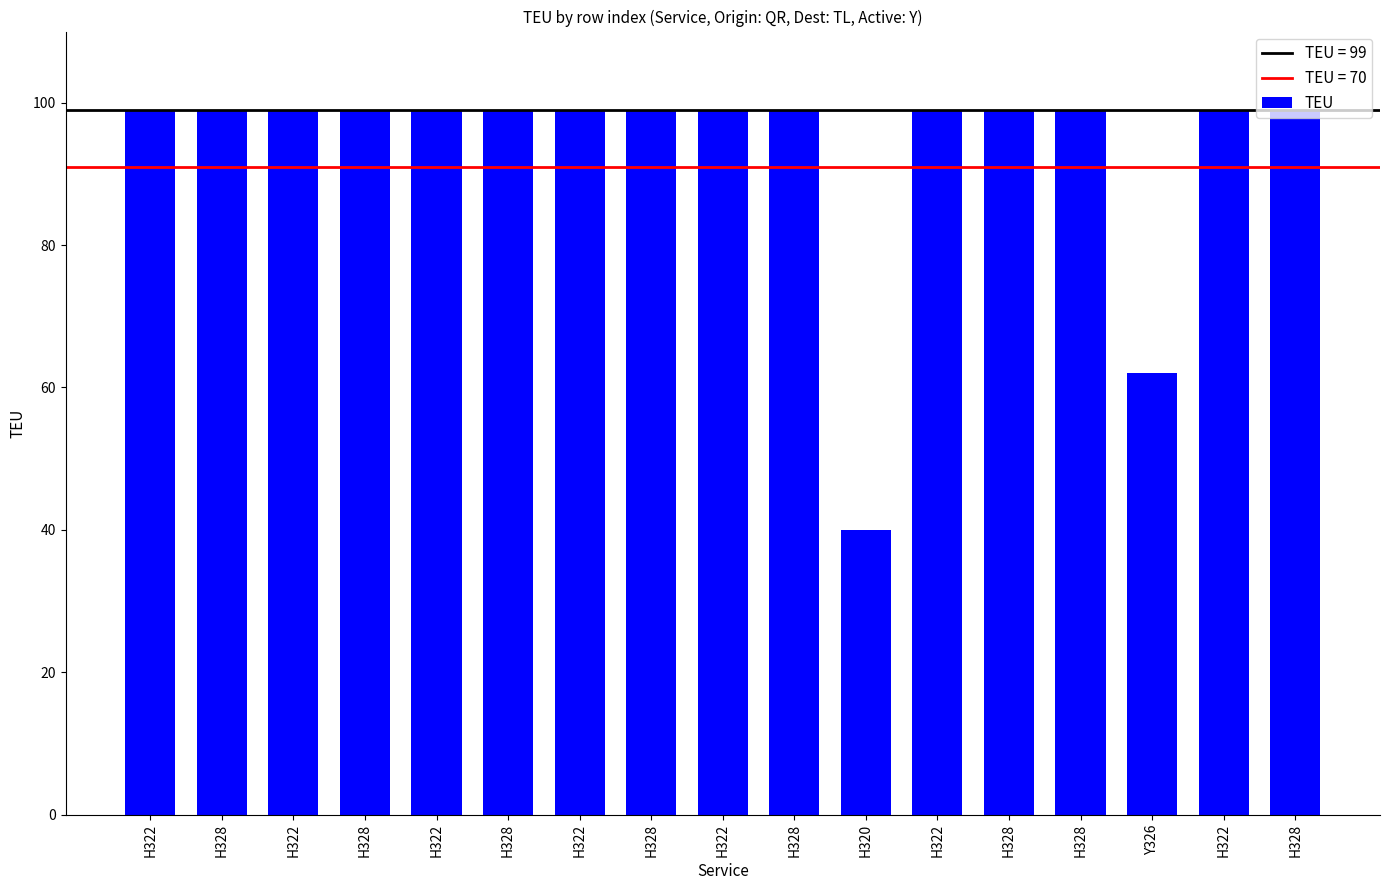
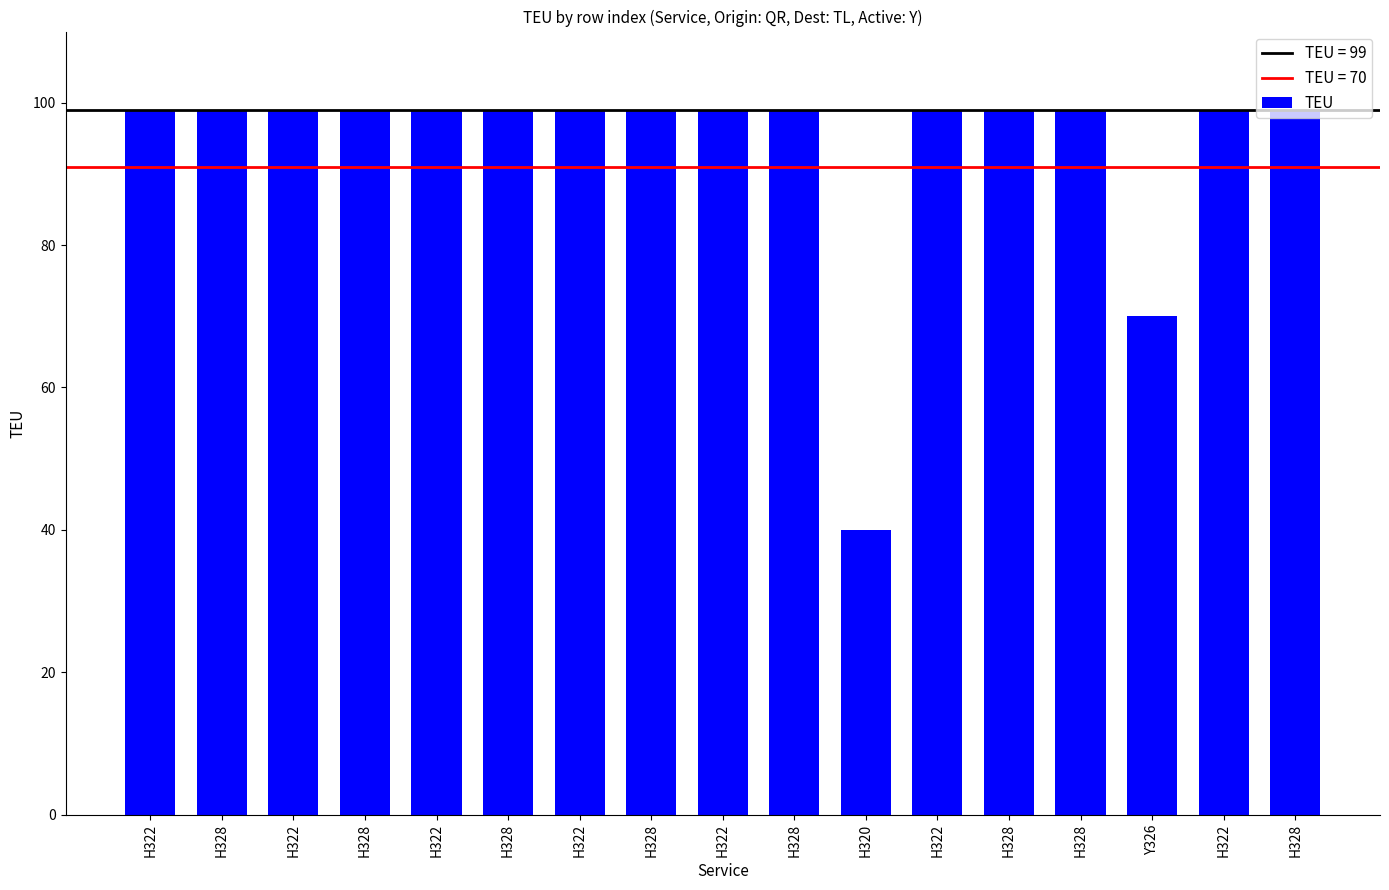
  {
    "H320": 40,
-   "Y326": 62
+   "Y326": 70
  }
